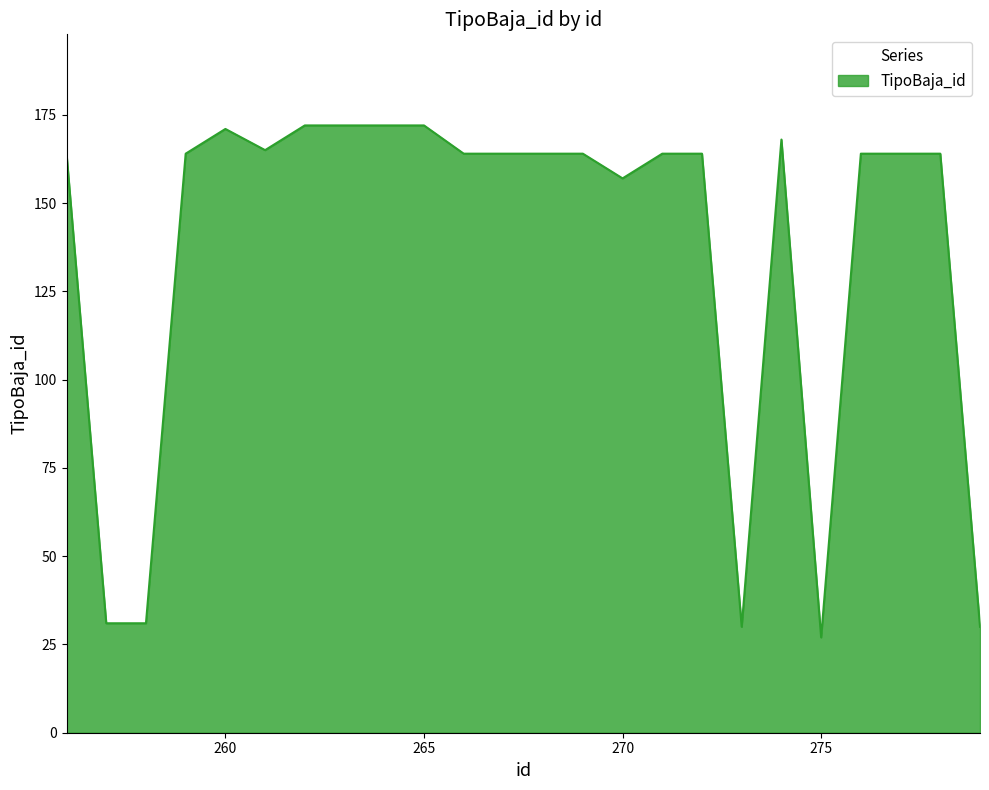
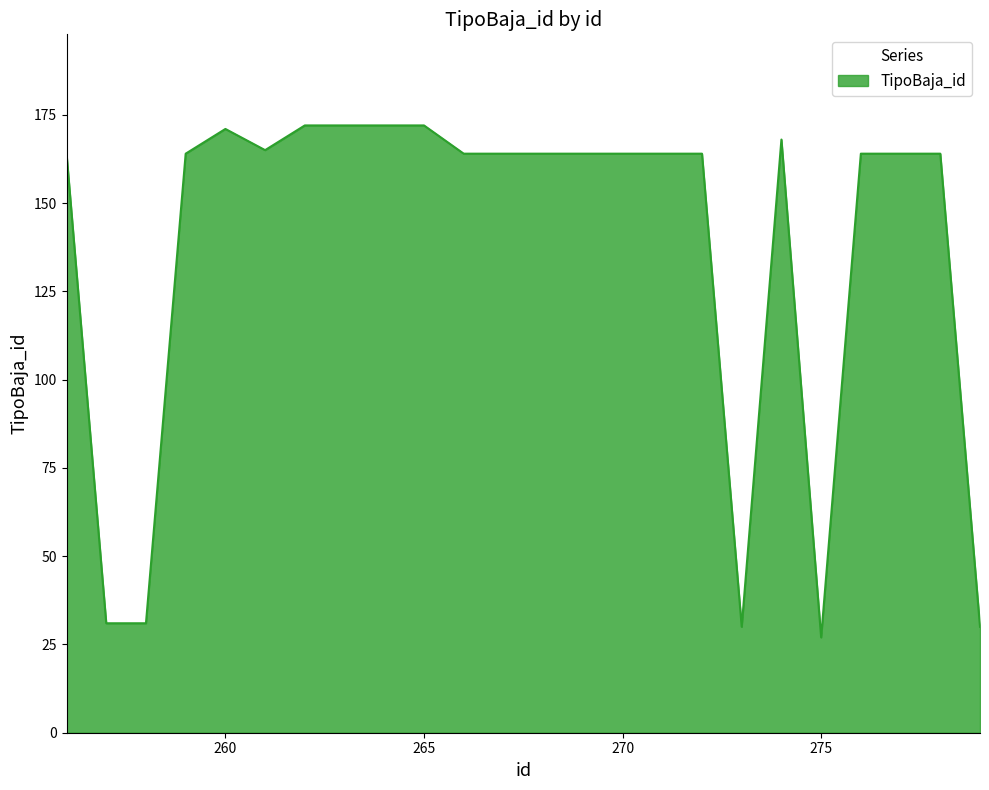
  {
    "260": 171,
    "265": 172,
-   "270": 157,
+   "270": 164,
    "275": 27
  }
